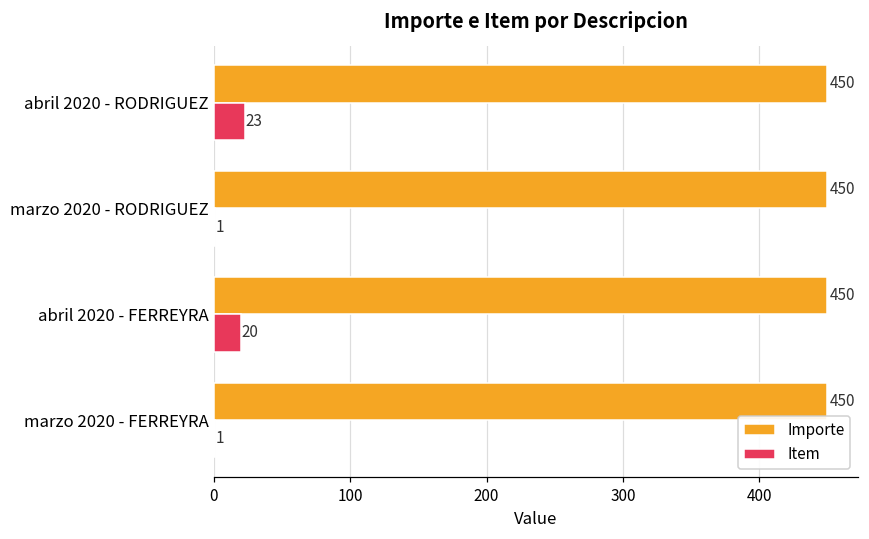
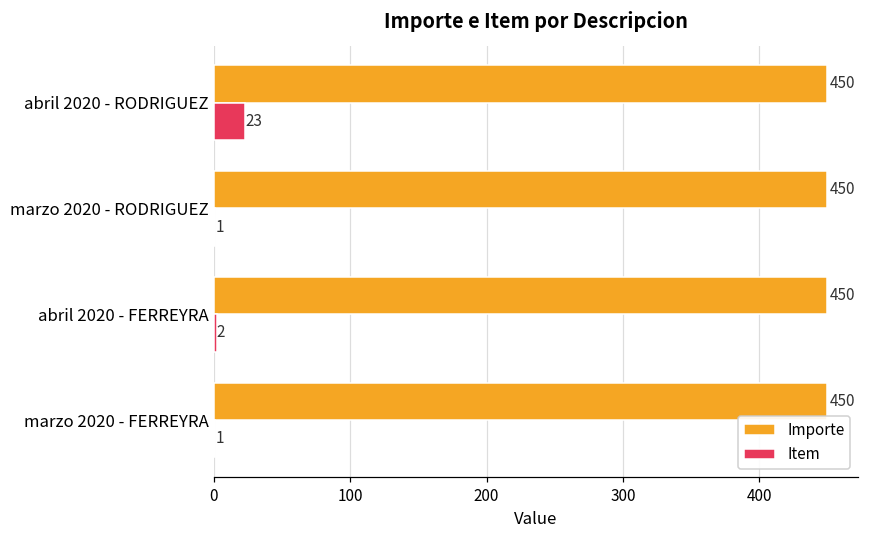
  {
    "Importe": {
      "abril 2020 - RODRIGUEZ": 450,
      "marzo 2020 - RODRIGUEZ": 450,
      "abril 2020 - FERREYRA": 450,
      "marzo 2020 - FERREYRA": 450
    },
    "Item": {
      "abril 2020 - RODRIGUEZ": 23,
      "marzo 2020 - RODRIGUEZ": 1,
-     "abril 2020 - FERREYRA": 20,
+     "abril 2020 - FERREYRA": 2,
      "marzo 2020 - FERREYRA": 1
    }
  }
